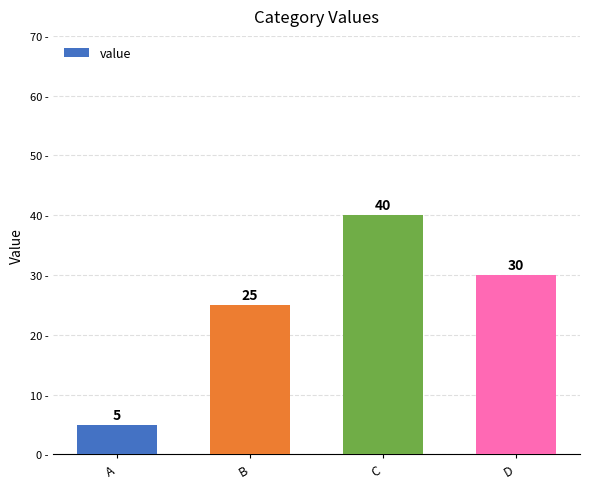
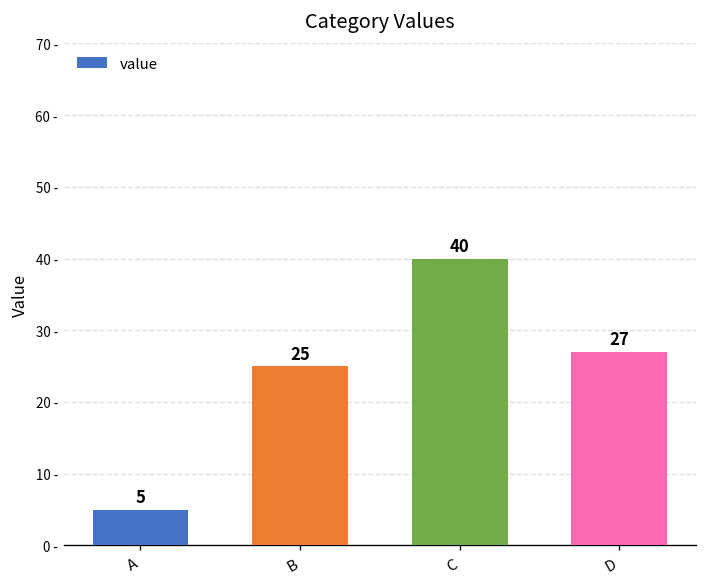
  {
    "A": 5,
    "B": 25,
    "C": 40,
-   "D": 30
+   "D": 27
  }
